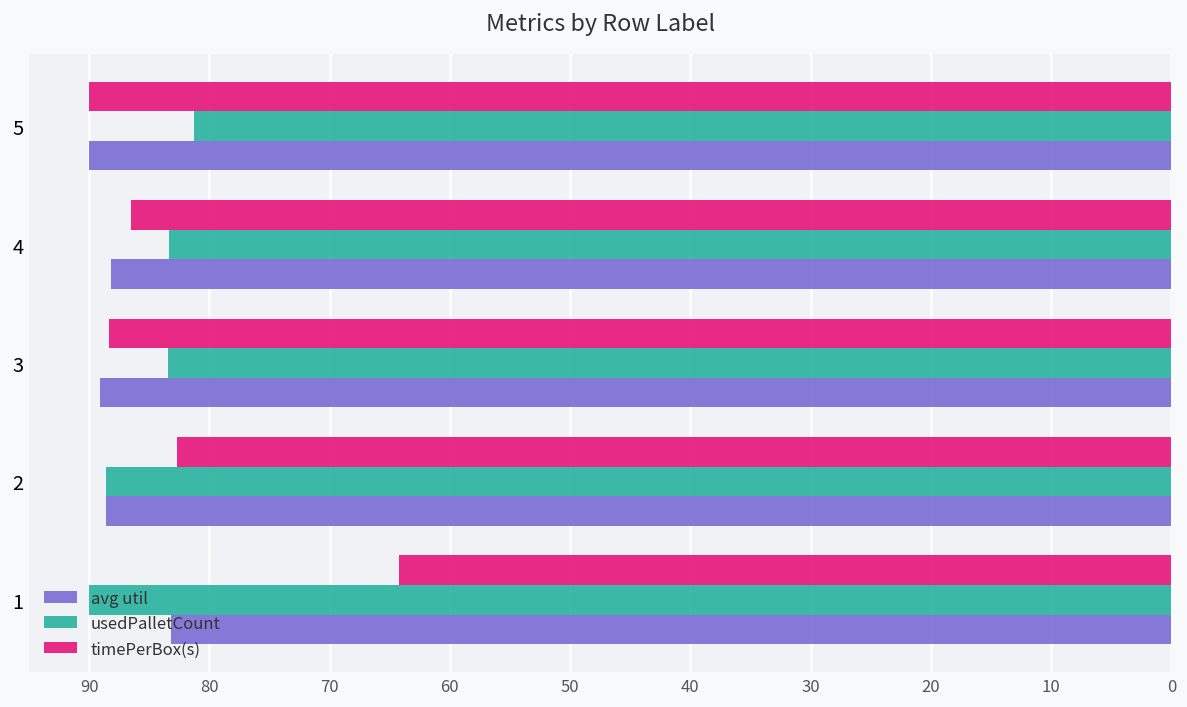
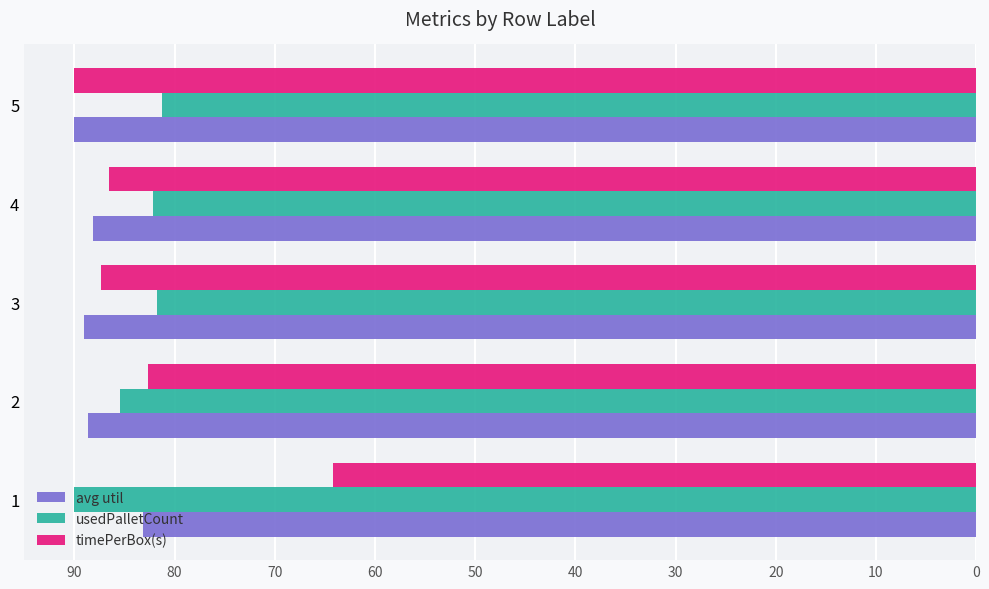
  {
    "avg util": {
      "5": 90.0,
      "4": 88.2,
      "3": 89.1,
      "2": 88.6,
      "1": 83.2
    },
    "usedPalletCount": {
      "5": 81.2,
-     "4": 83.4,
-     "3": 83.5,
-     "2": 88.6,
+     "4": 82.1,
+     "3": 81.7,
+     "2": 85.4,
      "1": 90.0
    },
    "timePerBox(s)": {
      "5": 90.0,
      "4": 86.5,
-     "3": 88.3,
+     "3": 87.3,
      "2": 82.7,
      "1": 64.2
    }
  }
